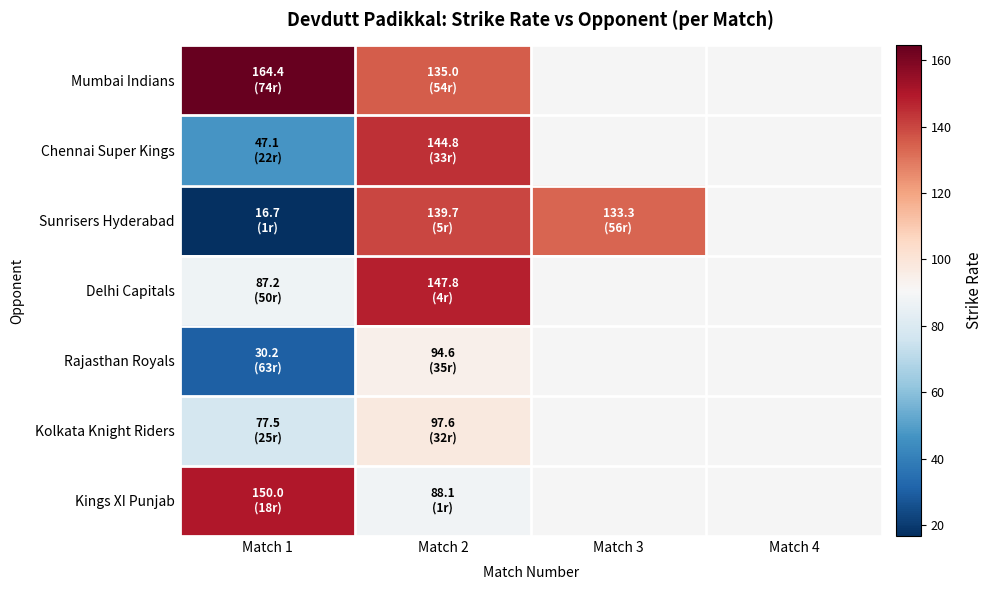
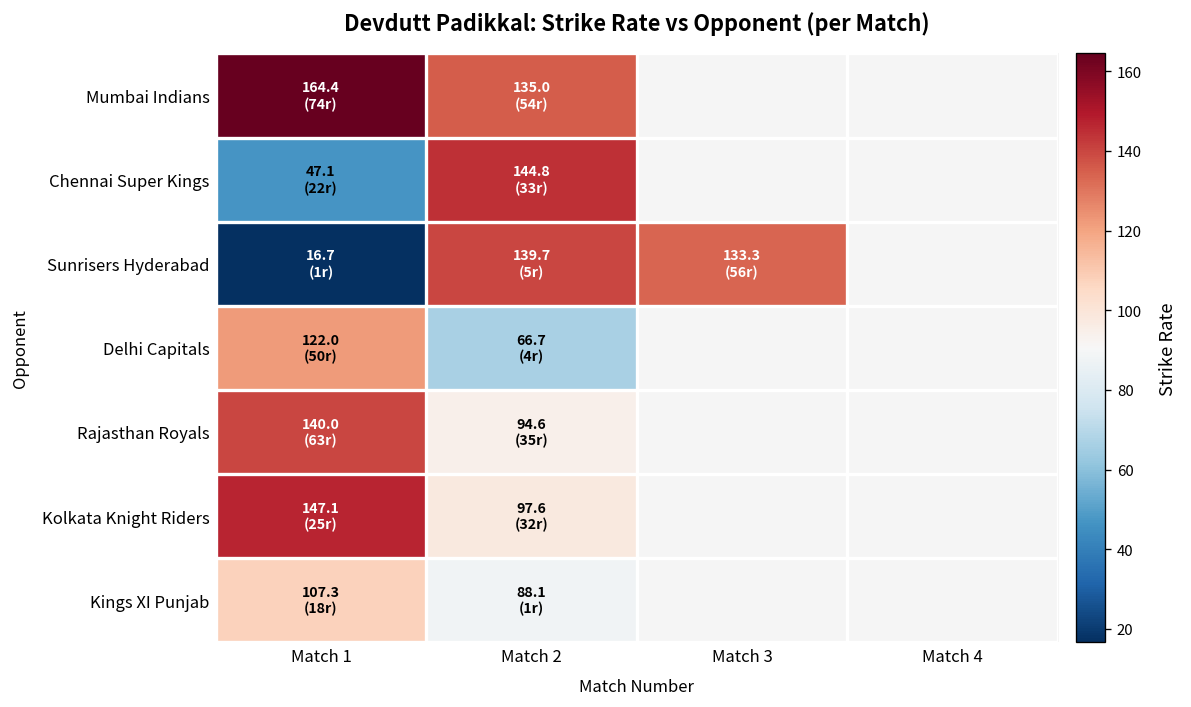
  {
    "Delhi Capitals": {
-     "Match 1": 87.2,
-     "Match 2": 147.8
+     "Match 1": 122.0,
+     "Match 2": 66.7
    },
    "Rajasthan Royals": {
-     "Match 1": 30.2
+     "Match 1": 140.0
    },
    "Kolkata Knight Riders": {
-     "Match 1": 77.5
+     "Match 1": 147.1
    },
    "Kings XI Punjab": {
-     "Match 1": 150.0
+     "Match 1": 107.3
    }
  }
